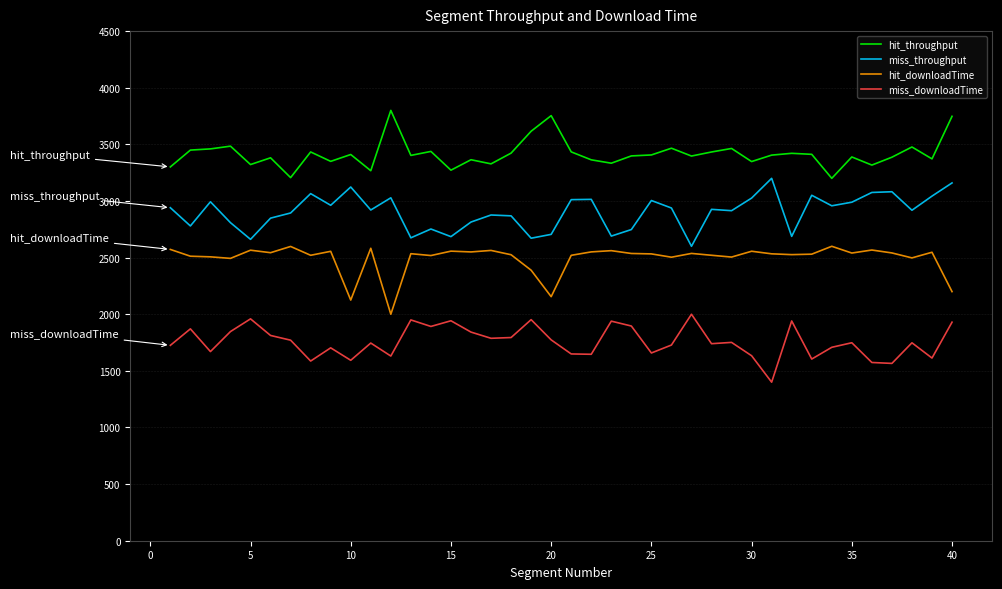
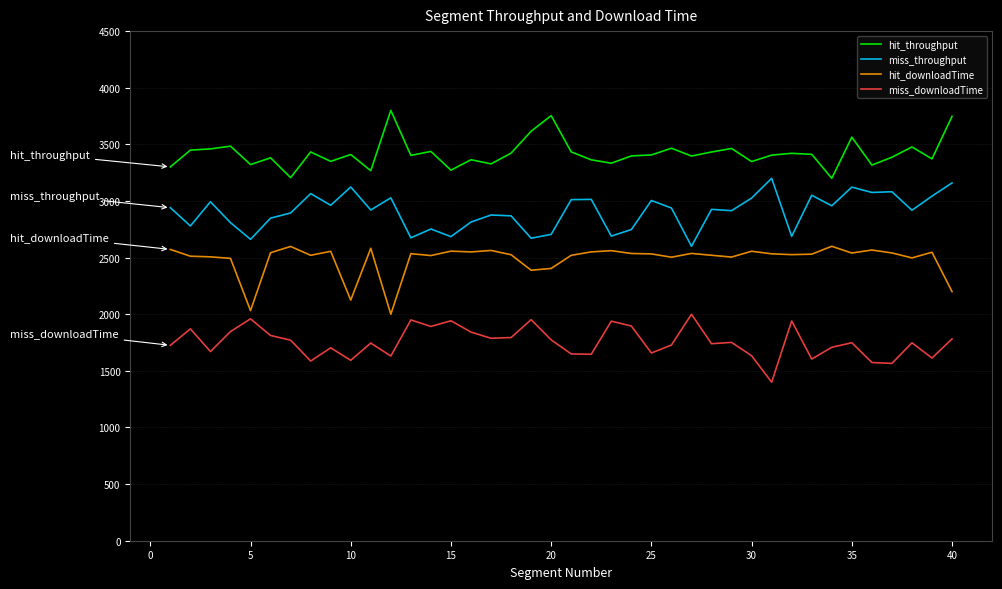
  {
    "hit_throughput": {
      "5": 3320,
      "10": 3410,
      "15": 3270,
      "20": 3750,
      "25": 3410,
      "30": 3350,
-     "35": 3390,
+     "35": 3560,
      "40": 3750
    },
    "miss_throughput": {
      "5": 2660,
      "10": 3120,
      "15": 2690,
      "20": 2710,
      "25": 3000,
      "30": 3030,
-     "35": 2990,
+     "35": 3120,
      "40": 3160
    },
    "hit_downloadTime": {
-     "5": 2570,
+     "5": 2030,
      "10": 2120,
      "15": 2560,
-     "20": 2150,
+     "20": 2400,
      "25": 2530,
      "30": 2560,
      "35": 2540,
      "40": 2200
    },
    "miss_downloadTime": {
      "5": 1960,
      "10": 1590,
      "15": 1940,
      "20": 1770,
      "25": 1660,
      "30": 1630,
      "35": 1750,
-     "40": 1930
+     "40": 1780
    }
  }
